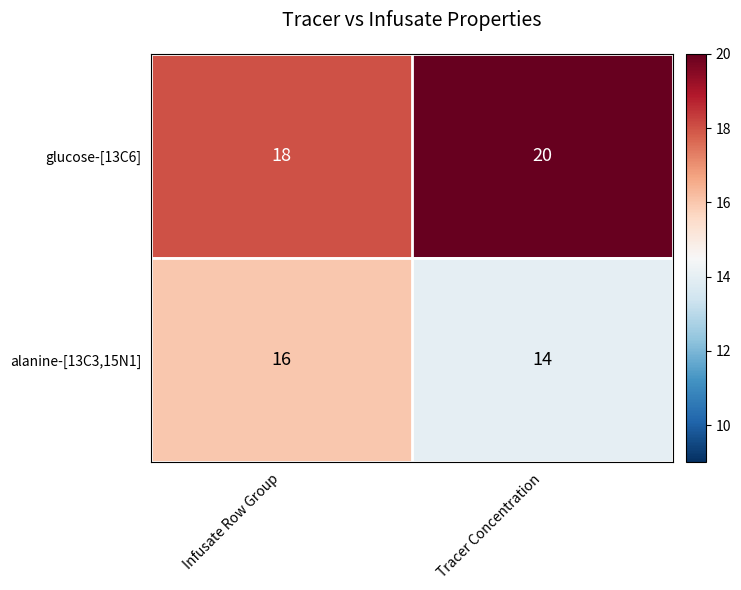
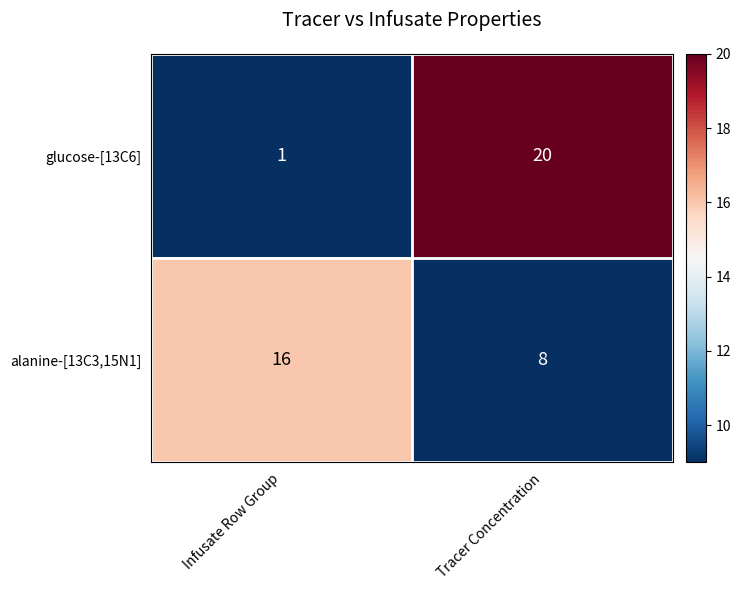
  {
    "glucose-[13C6]": {
-     "Infusate Row Group": 18,
+     "Infusate Row Group": 1,
      "Tracer Concentration": 20
    },
    "alanine-[13C3,15N1]": {
      "Infusate Row Group": 16,
-     "Tracer Concentration": 14
+     "Tracer Concentration": 8
    }
  }
